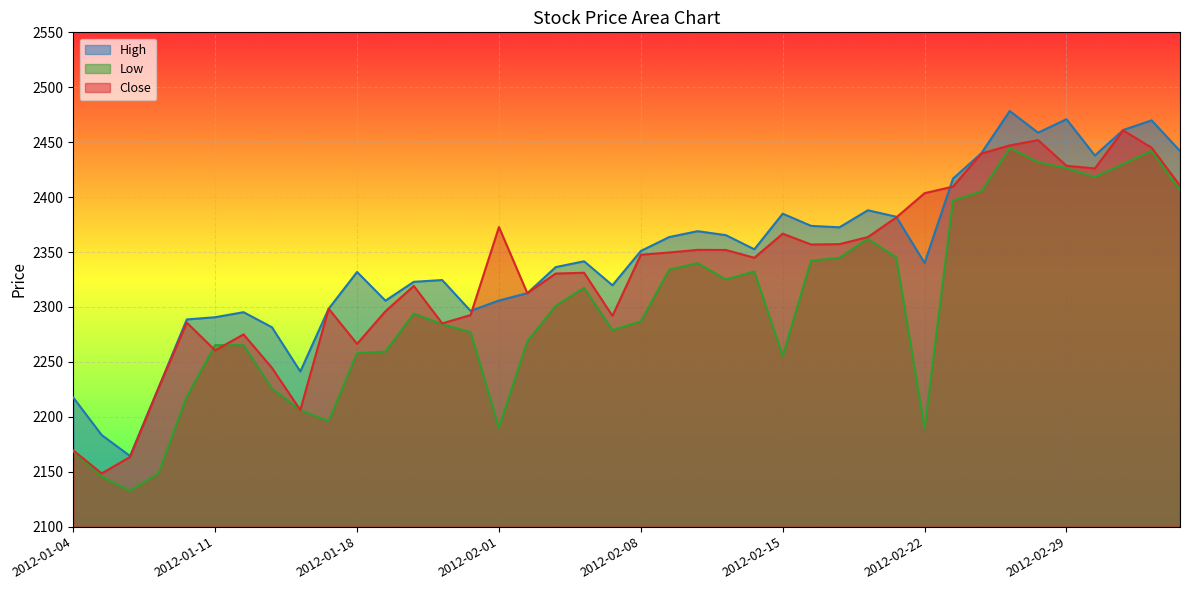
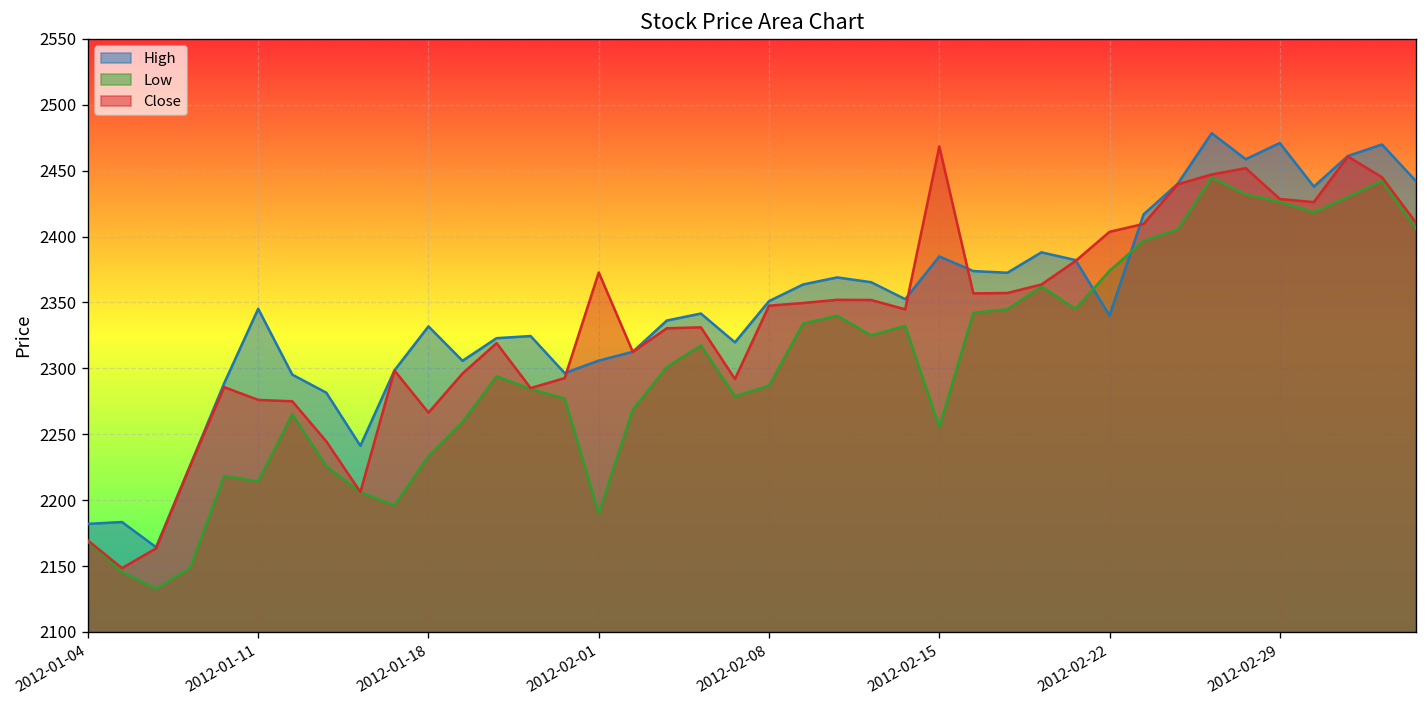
  {
    "High": {
-     "2012-01-04": 2218,
-     "2012-01-11": 2291,
+     "2012-01-04": 2182,
+     "2012-01-11": 2345,
      "2012-01-18": 2332,
      "2012-02-01": 2306,
      "2012-02-08": 2351,
      "2012-02-15": 2385,
      "2012-02-22": 2340,
      "2012-02-29": 2471
    },
    "Low": {
-     "2012-01-11": 2265,
-     "2012-01-18": 2258,
+     "2012-01-11": 2214,
+     "2012-01-18": 2233,
      "2012-02-01": 2190,
      "2012-02-08": 2287,
      "2012-02-15": 2255,
-     "2012-02-22": 2189
+     "2012-02-22": 2374
    },
    "Close": {
-     "2012-01-11": 2260,
+     "2012-01-11": 2276,
      "2012-01-18": 2266,
      "2012-02-01": 2373,
      "2012-02-08": 2348,
-     "2012-02-15": 2367,
+     "2012-02-15": 2468,
      "2012-02-22": 2404
    }
  }
